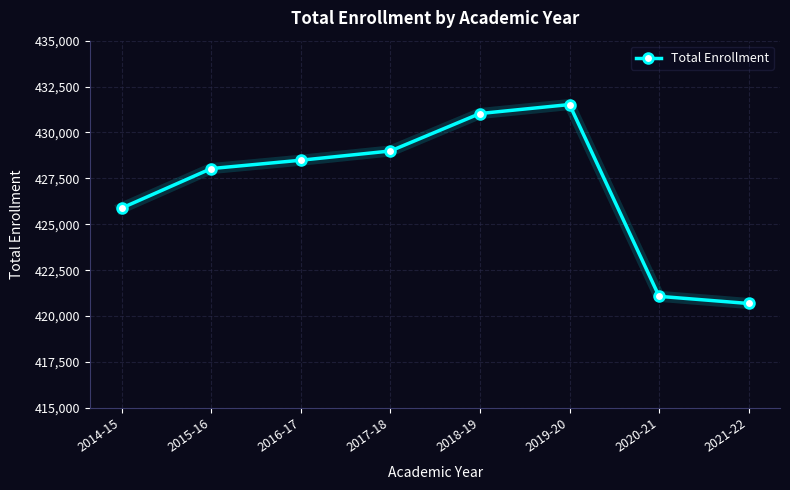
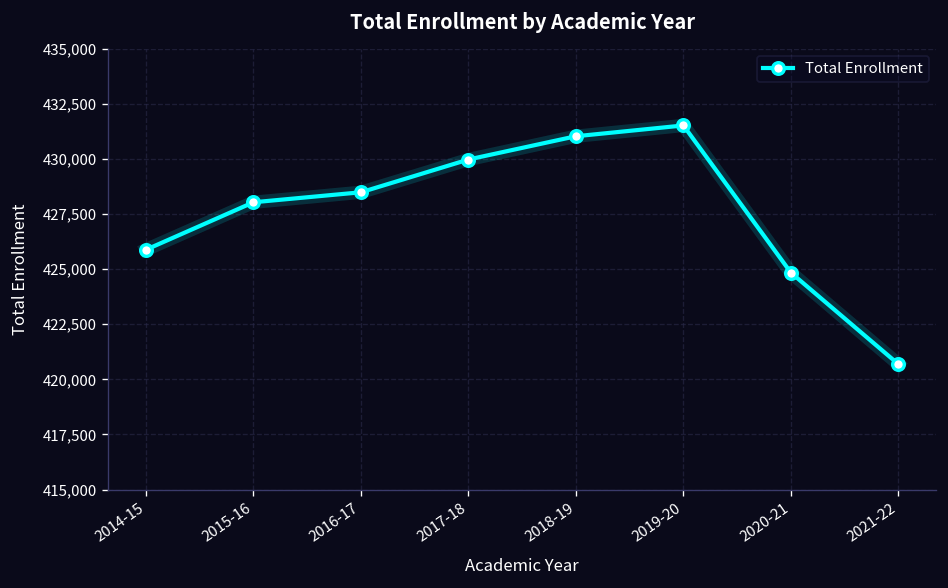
  {
    "2014-15": "425,900",
    "2015-16": "428,000",
    "2016-17": "428,500",
-   "2017-18": "429,000",
+   "2017-18": "430,000",
    "2018-19": "431,000",
    "2019-20": "431,500",
-   "2020-21": "421,100",
+   "2020-21": "424,800",
    "2021-22": "420,700"
  }
